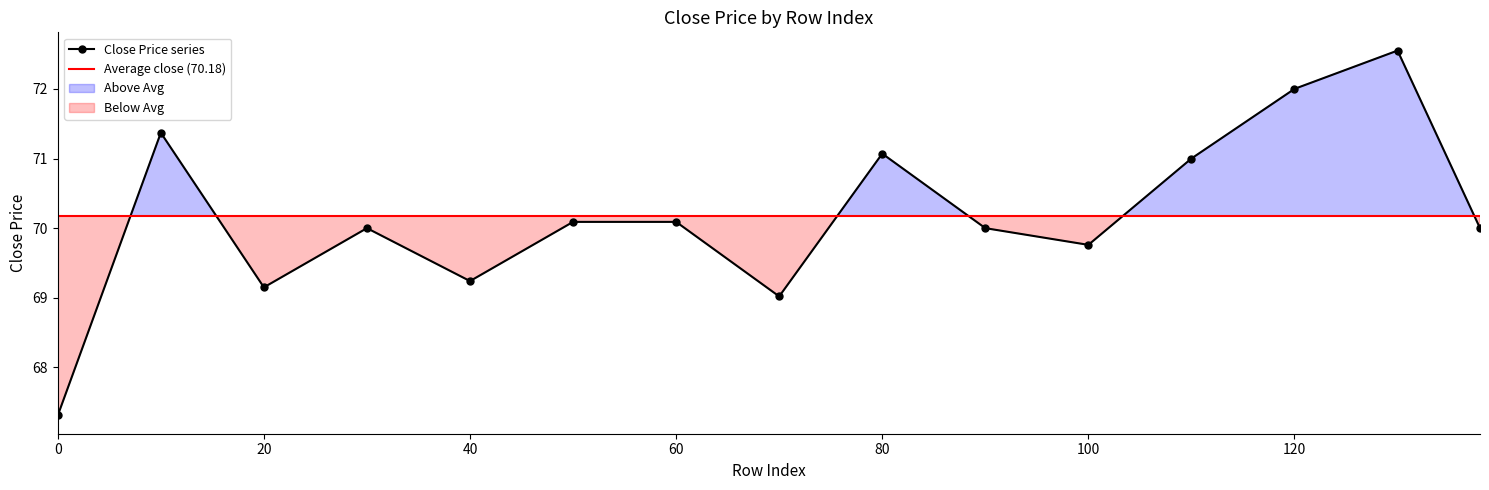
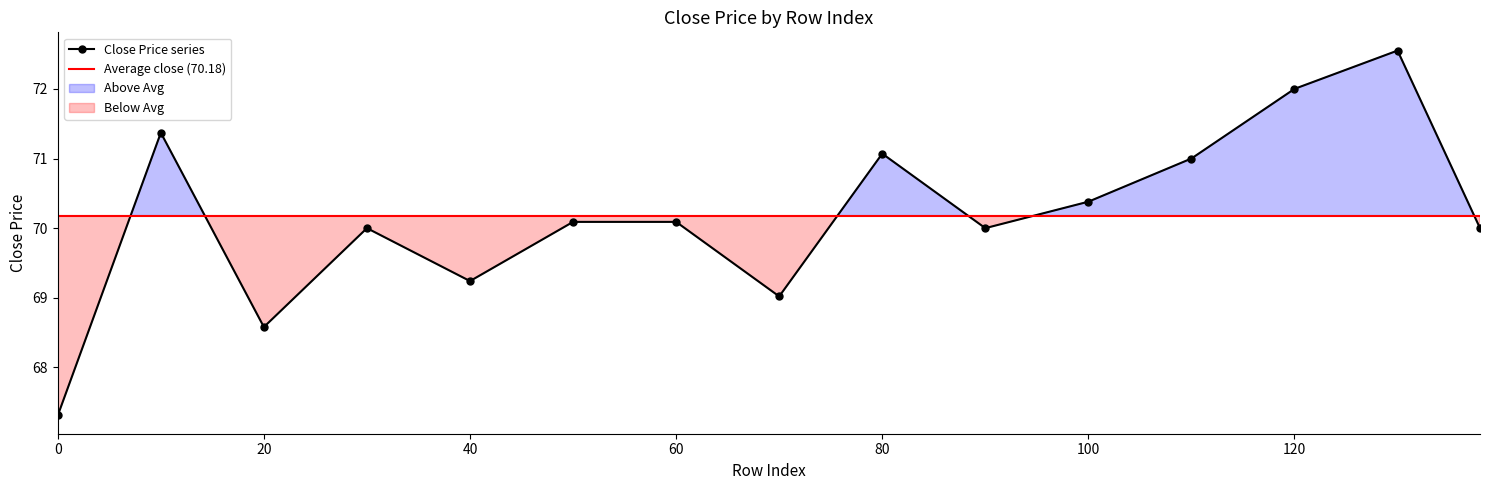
  {
    "0": 67.3,
-   "20": 69.2,
+   "20": 68.6,
    "40": 69.2,
    "60": 70.1,
    "80": 71.1,
-   "100": 69.8,
+   "100": 70.4,
    "120": 72.0
  }
